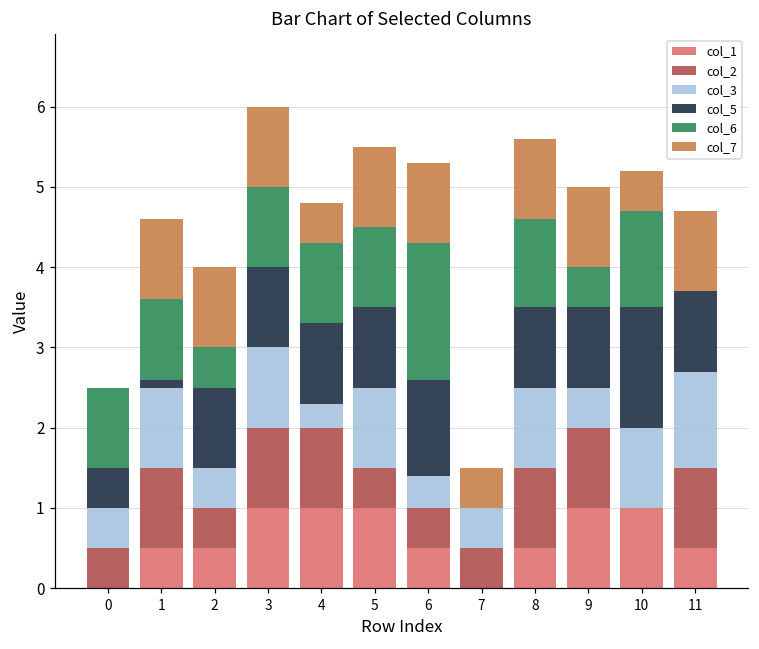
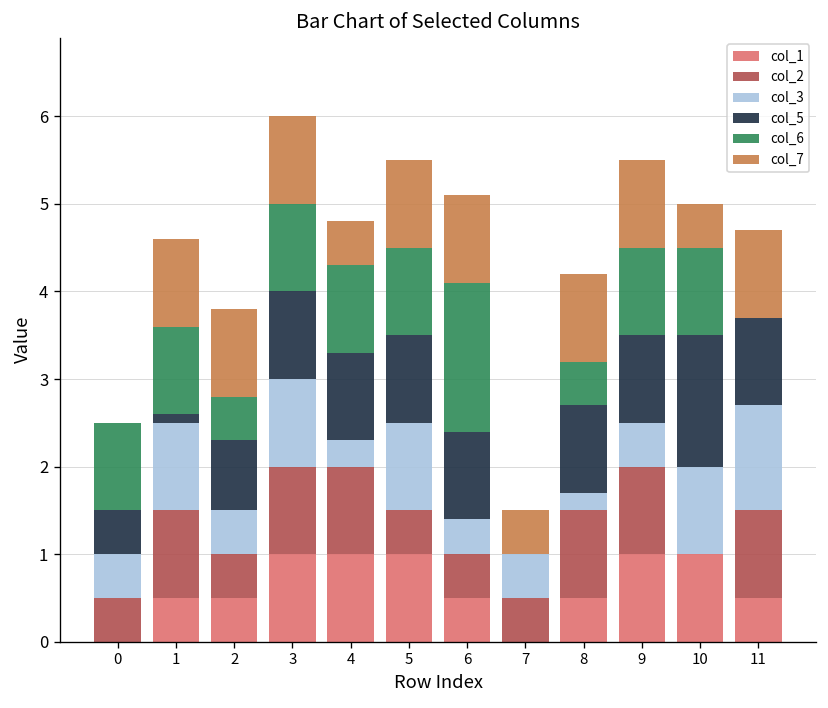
  {
    "col_3": {
      "0": 0.5,
      "1": 1.0,
      "2": 0.5,
      "3": 1.0,
      "4": 0.3,
      "5": 1.0,
      "6": 0.4,
      "7": 0.5,
-     "8": 1.0,
+     "8": 0.2,
      "9": 0.5,
      "10": 1.0,
      "11": 1.2
    },
    "col_5": {
      "0": 0.5,
      "1": 0.1,
-     "2": 1.0,
+     "2": 0.8,
      "3": 1.0,
      "4": 1.0,
      "5": 1.0,
-     "6": 1.2,
+     "6": 1.0,
      "7": 0.0,
      "8": 1.0,
      "9": 1.0,
      "10": 1.5,
      "11": 1.0
    },
    "col_6": {
      "0": 1.0,
      "1": 1.0,
      "2": 0.5,
      "3": 1.0,
      "4": 1.0,
      "5": 1.0,
      "6": 1.7,
      "7": 0.0,
-     "8": 1.1,
-     "9": 0.5,
-     "10": 1.2,
+     "8": 0.5,
+     "9": 1.0,
+     "10": 1.0,
      "11": 0.0
    }
  }
